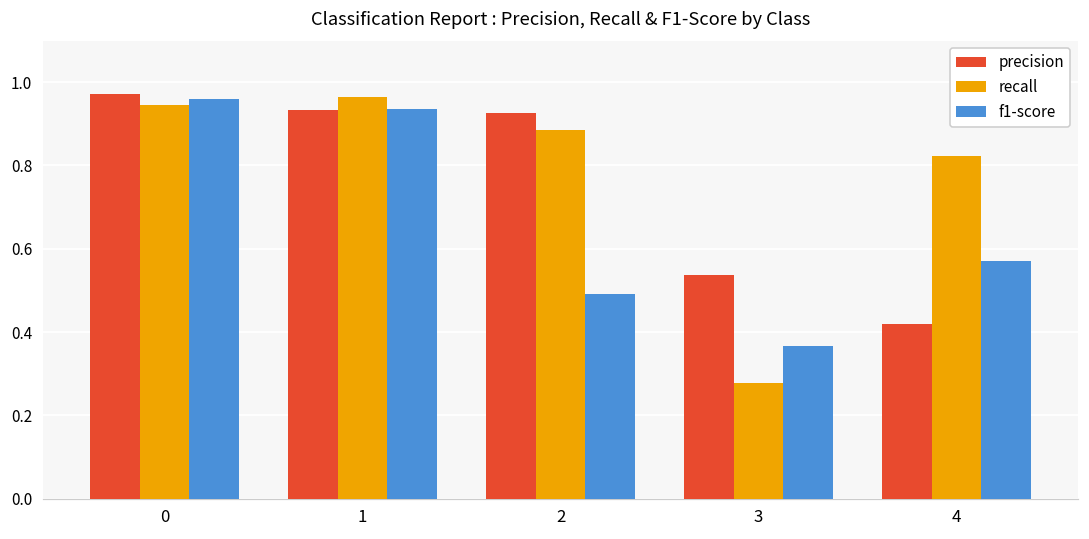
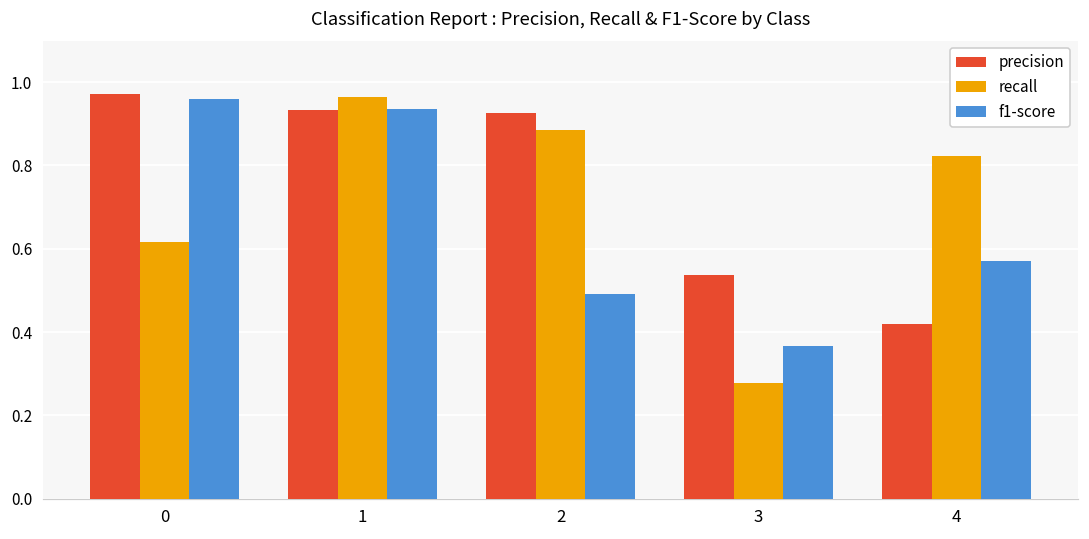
  {
    "precision": {
      "0": 0.97,
      "1": 0.93,
      "2": 0.93,
      "3": 0.54,
      "4": 0.42
    },
    "recall": {
-     "0": 0.95,
+     "0": 0.62,
      "1": 0.96,
      "2": 0.88,
      "3": 0.28,
      "4": 0.82
    },
    "f1-score": {
      "0": 0.96,
      "1": 0.94,
      "2": 0.49,
      "3": 0.37,
      "4": 0.57
    }
  }
